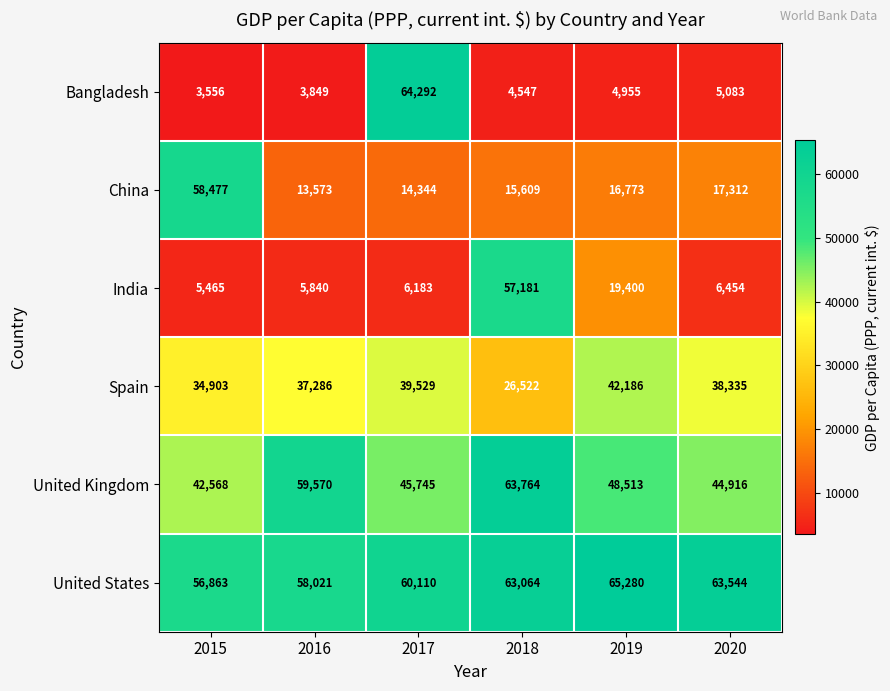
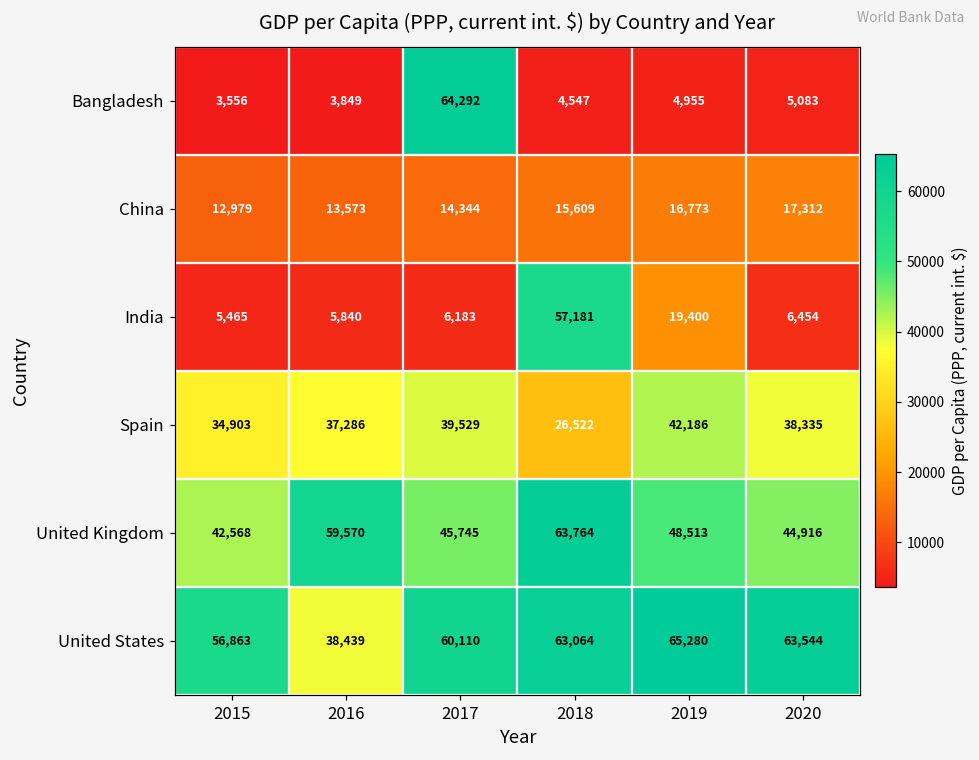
  {
    "Bangladesh": {
      "2015": "3,556",
      "2016": "3,849",
      "2017": "64,292",
      "2018": "4,547",
      "2019": "4,955",
      "2020": "5,083"
    },
    "China": {
-     "2015": "58,477",
+     "2015": "12,979",
      "2016": "13,573",
      "2017": "14,344",
      "2018": "15,609",
      "2019": "16,773",
      "2020": "17,312"
    },
    "India": {
      "2015": "5,465",
      "2016": "5,840",
      "2017": "6,183",
      "2018": "57,181",
      "2019": "19,400",
      "2020": "6,454"
    },
    "Spain": {
      "2015": "34,903",
      "2016": "37,286",
      "2017": "39,529",
      "2018": "26,522",
      "2019": "42,186",
      "2020": "38,335"
    },
    "United Kingdom": {
      "2015": "42,568",
      "2016": "59,570",
      "2017": "45,745",
      "2018": "63,764",
      "2019": "48,513",
      "2020": "44,916"
    },
    "United States": {
      "2015": "56,863",
-     "2016": "58,021",
+     "2016": "38,439",
      "2017": "60,110",
      "2018": "63,064",
      "2019": "65,280",
      "2020": "63,544"
    }
  }
